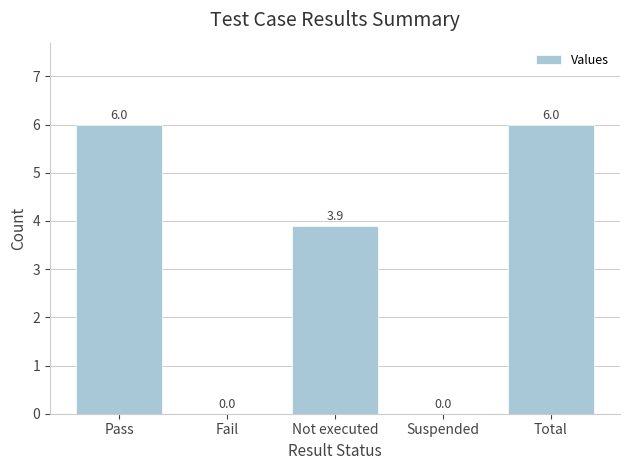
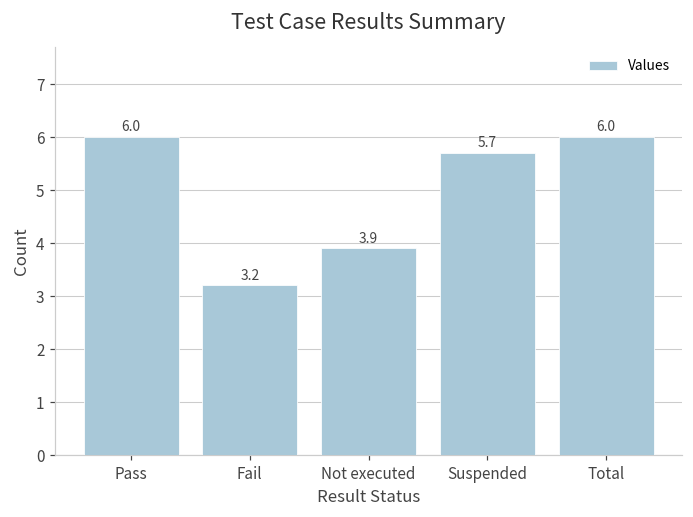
  {
    "Pass": 6.0,
-   "Fail": 0.0,
+   "Fail": 3.2,
    "Not executed": 3.9,
-   "Suspended": 0.0,
+   "Suspended": 5.7,
    "Total": 6.0
  }
